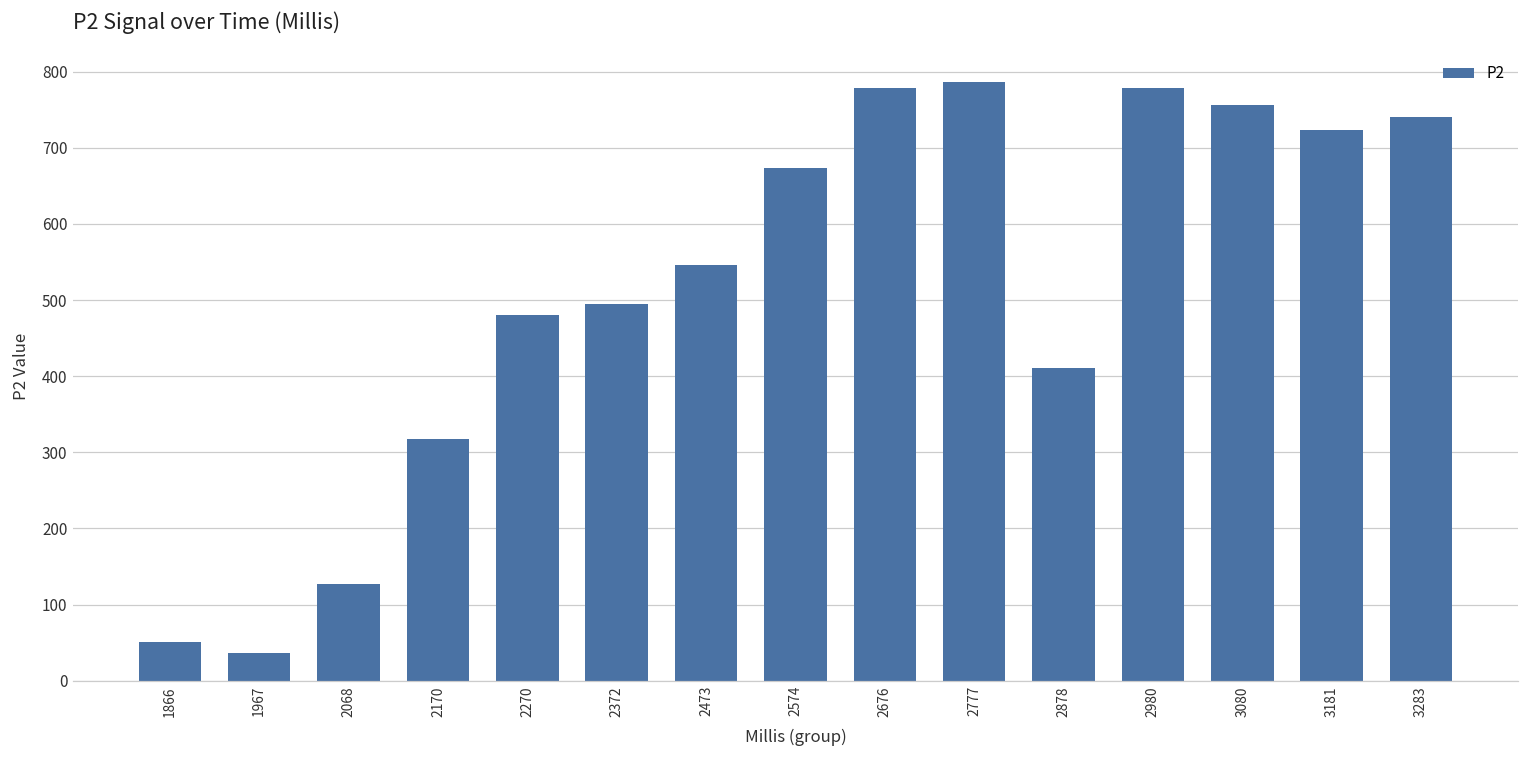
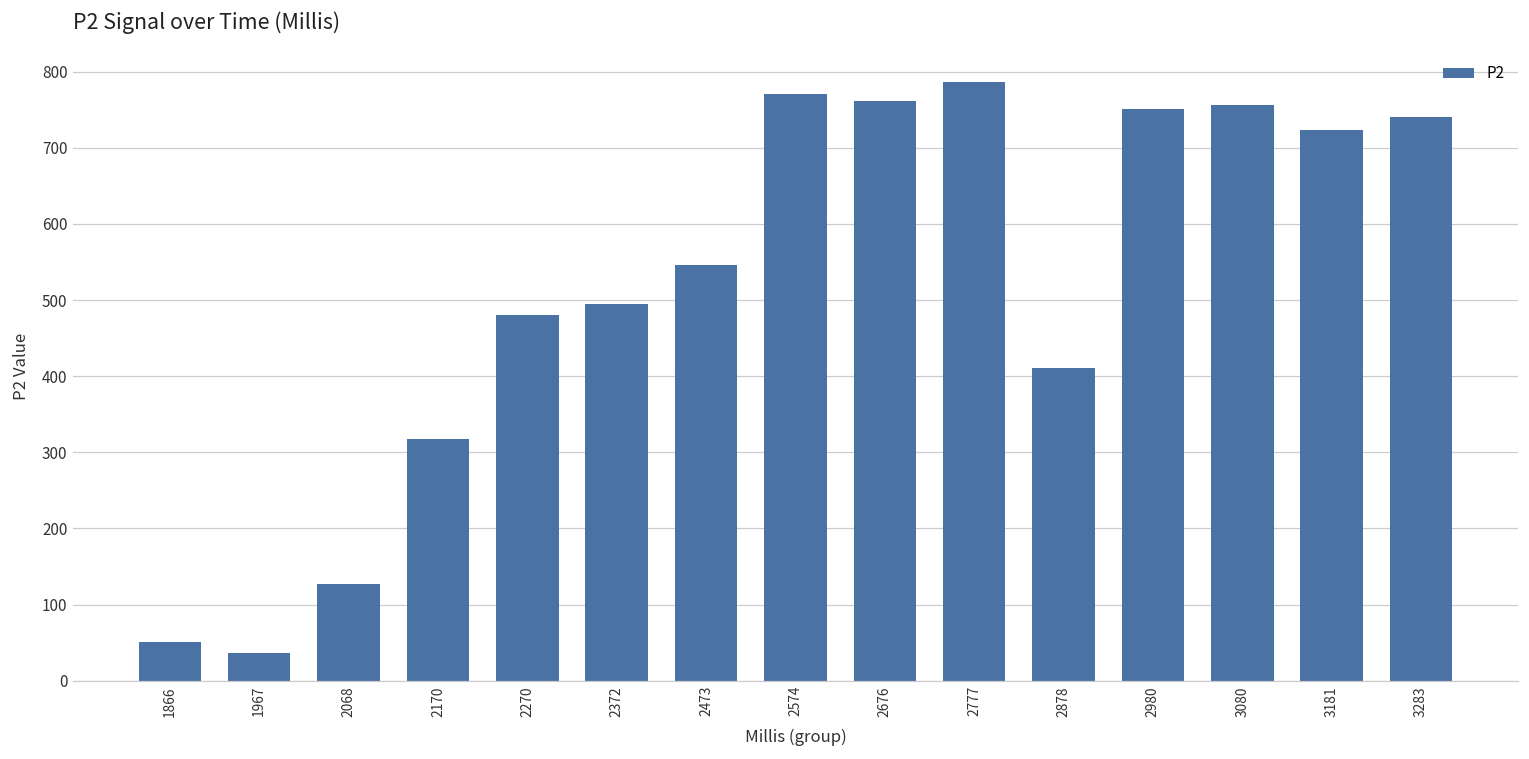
  {
    "1866": 50,
    "1967": 40,
    "2068": 130,
    "2170": 320,
    "2270": 480,
    "2372": 500,
    "2473": 550,
-   "2574": 670,
-   "2676": 780,
+   "2574": 770,
+   "2676": 760,
    "2777": 790,
    "2878": 410,
-   "2980": 780,
+   "2980": 750,
    "3080": 760,
    "3181": 720,
    "3283": 740
  }
